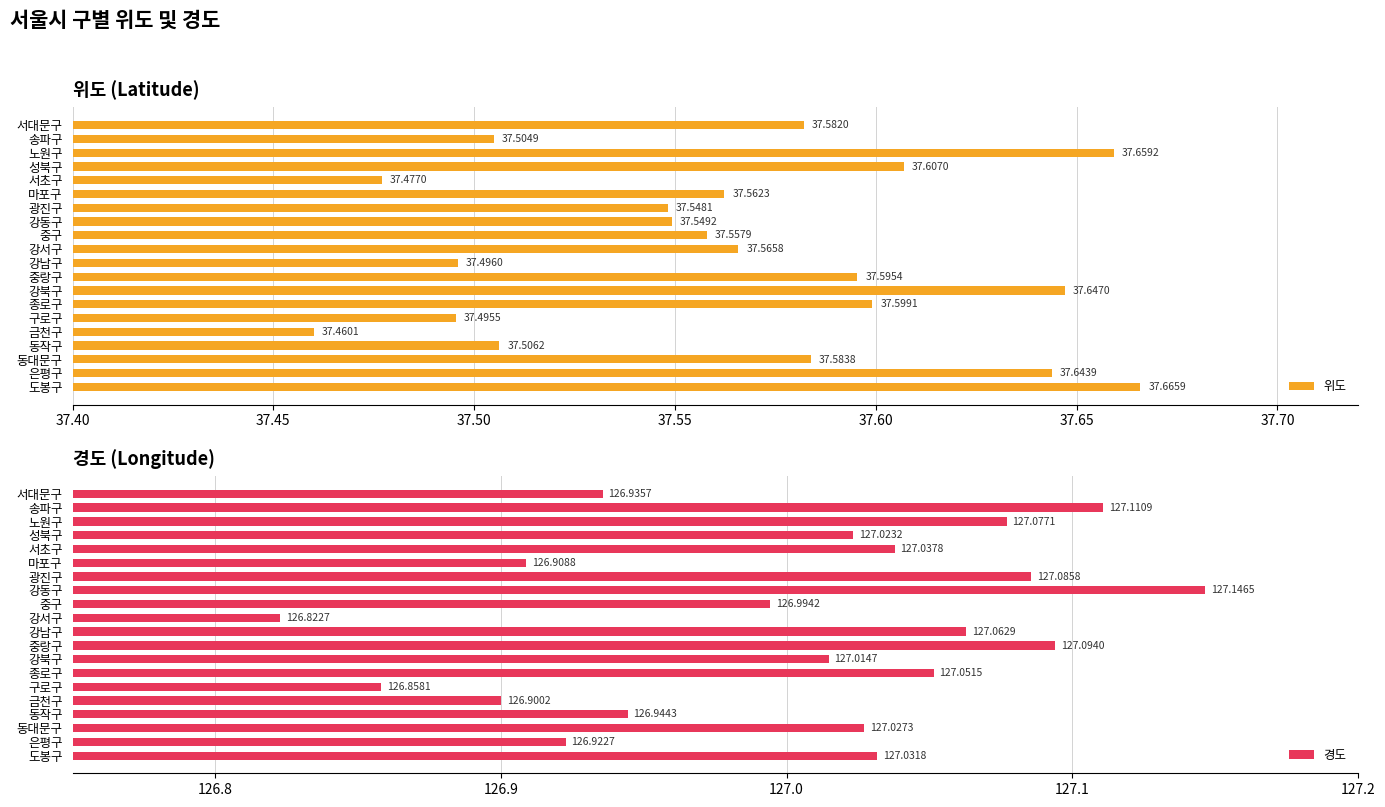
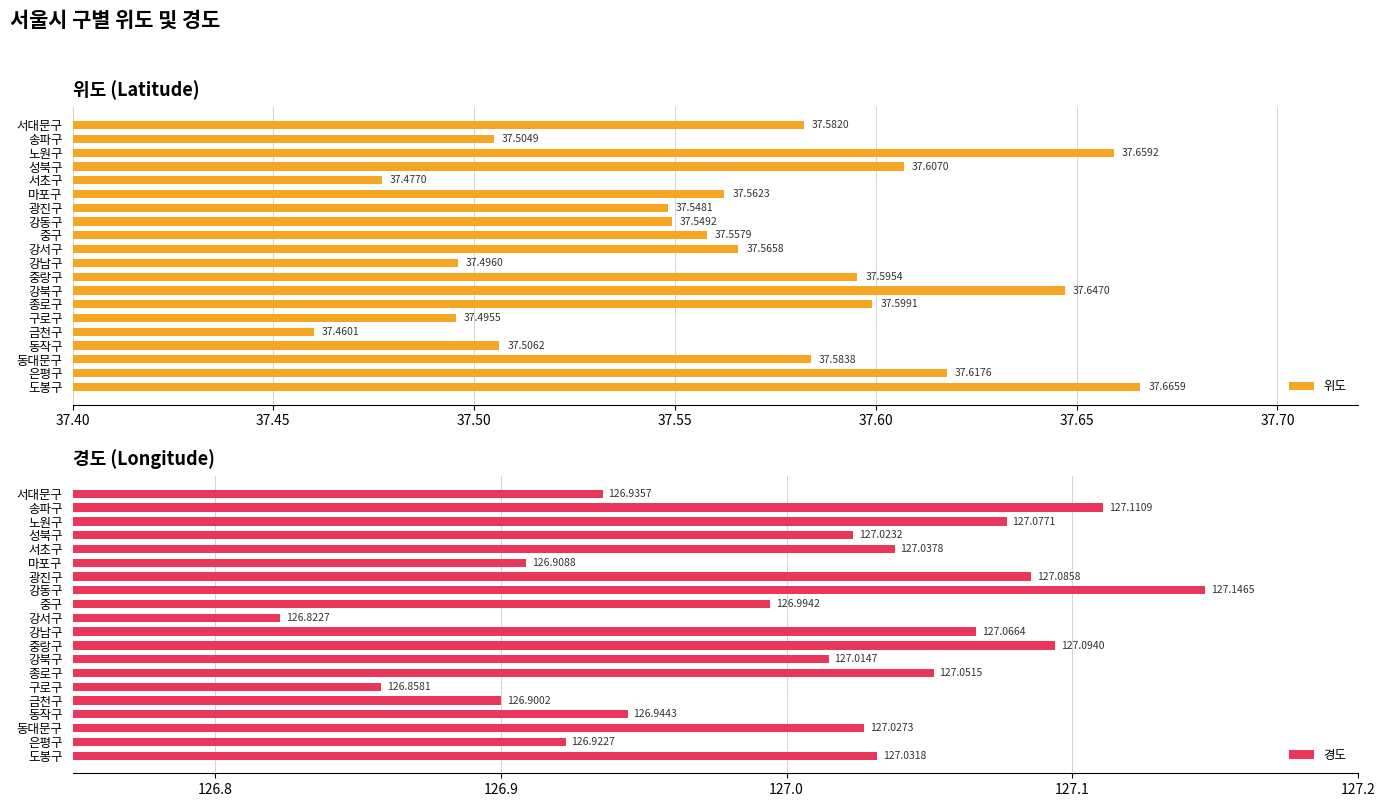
  {
    "위도 (Latitude)": {
      "서대문구": 37.5820,
      "송파구": 37.5049,
      "노원구": 37.6592,
      "성북구": 37.6070,
      "서초구": 37.4770,
      "마포구": 37.5623,
      "광진구": 37.5481,
      "강동구": 37.5492,
      "중구": 37.5579,
      "강서구": 37.5658,
      "강남구": 37.4960,
      "중랑구": 37.5954,
      "강북구": 37.6470,
      "종로구": 37.5991,
      "구로구": 37.4955,
      "금천구": 37.4601,
      "동작구": 37.5062,
      "동대문구": 37.5838,
-     "은평구": 37.6439,
+     "은평구": 37.6176,
      "도봉구": 37.6659
    },
    "경도 (Longitude)": {
      "서대문구": 126.9357,
      "송파구": 127.1109,
      "노원구": 127.0771,
      "성북구": 127.0232,
      "서초구": 127.0378,
      "마포구": 126.9088,
      "광진구": 127.0858,
      "강동구": 127.1465,
      "중구": 126.9942,
      "강서구": 126.8227,
-     "강남구": 127.0629,
+     "강남구": 127.0664,
      "중랑구": 127.0940,
      "강북구": 127.0147,
      "종로구": 127.0515,
      "구로구": 126.8581,
      "금천구": 126.9002,
      "동작구": 126.9443,
      "동대문구": 127.0273,
      "은평구": 126.9227,
      "도봉구": 127.0318
    }
  }
